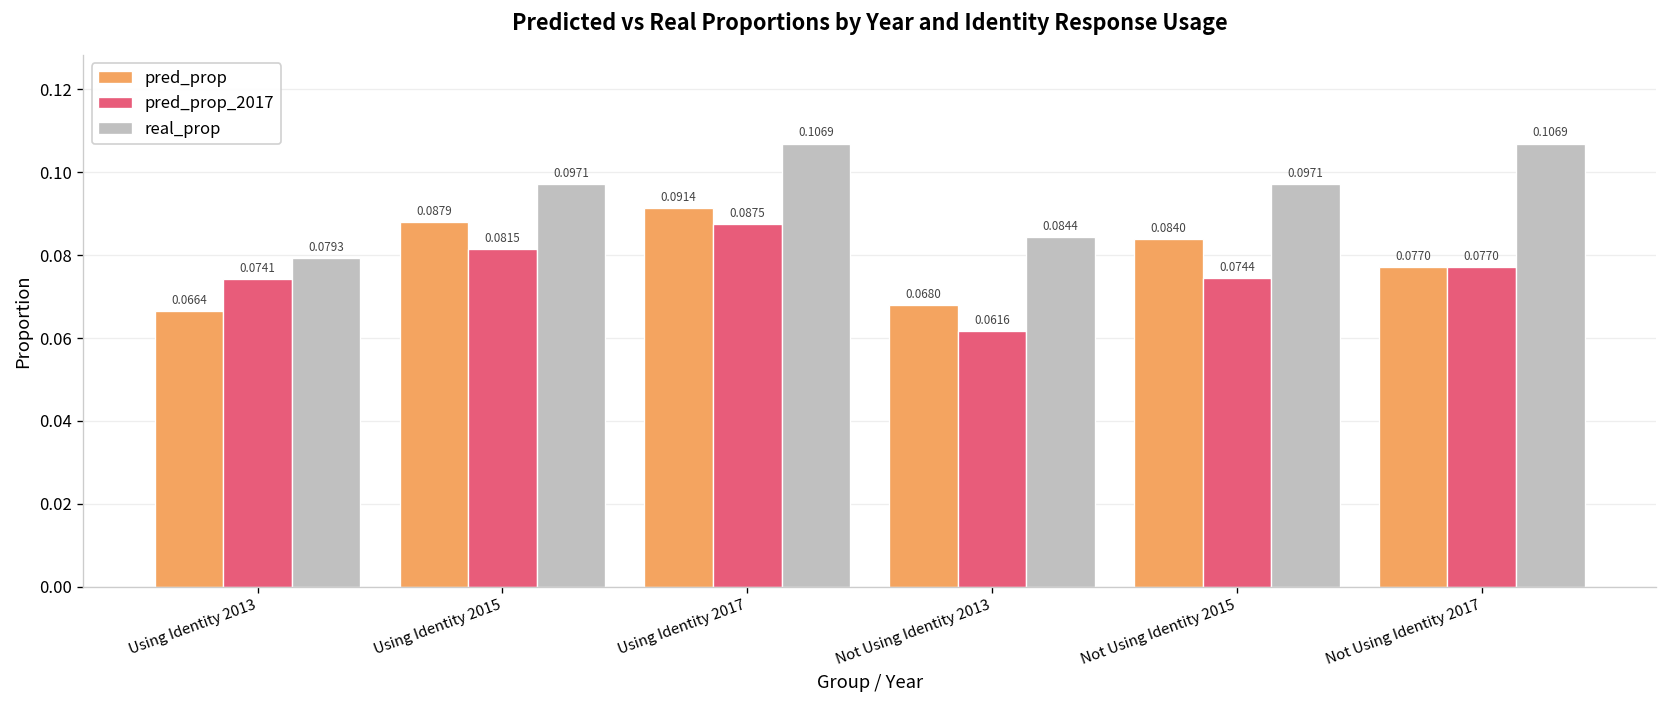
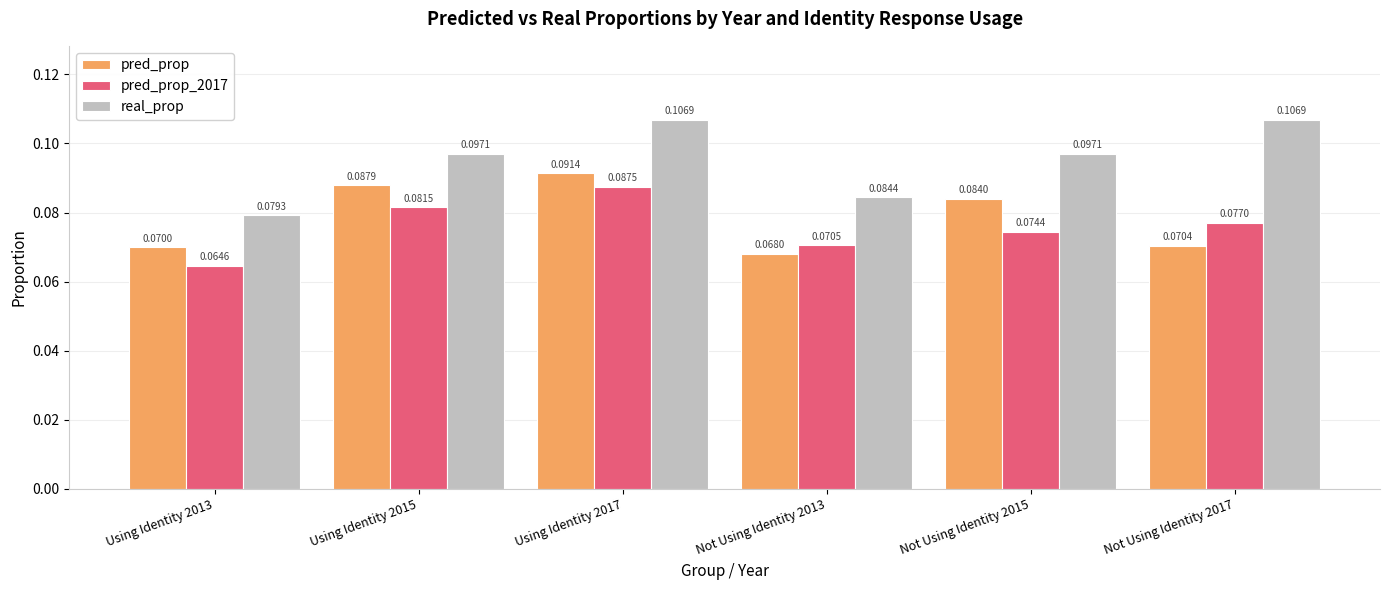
  {
    "pred_prop": {
-     "Using Identity 2013": 0.0664,
+     "Using Identity 2013": 0.0700,
      "Using Identity 2015": 0.0879,
      "Using Identity 2017": 0.0914,
      "Not Using Identity 2013": 0.0680,
      "Not Using Identity 2015": 0.0840,
-     "Not Using Identity 2017": 0.0770
+     "Not Using Identity 2017": 0.0704
    },
    "pred_prop_2017": {
-     "Using Identity 2013": 0.0741,
+     "Using Identity 2013": 0.0646,
      "Using Identity 2015": 0.0815,
      "Using Identity 2017": 0.0875,
-     "Not Using Identity 2013": 0.0616,
+     "Not Using Identity 2013": 0.0705,
      "Not Using Identity 2015": 0.0744,
      "Not Using Identity 2017": 0.0770
    },
    "real_prop": {
      "Using Identity 2013": 0.0793,
      "Using Identity 2015": 0.0971,
      "Using Identity 2017": 0.1069,
      "Not Using Identity 2013": 0.0844,
      "Not Using Identity 2015": 0.0971,
      "Not Using Identity 2017": 0.1069
    }
  }
